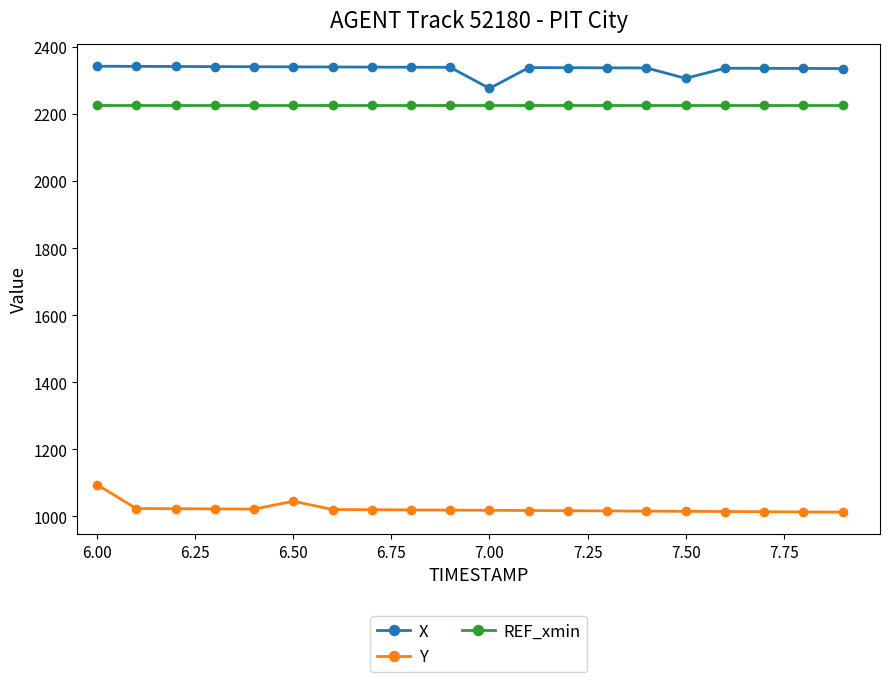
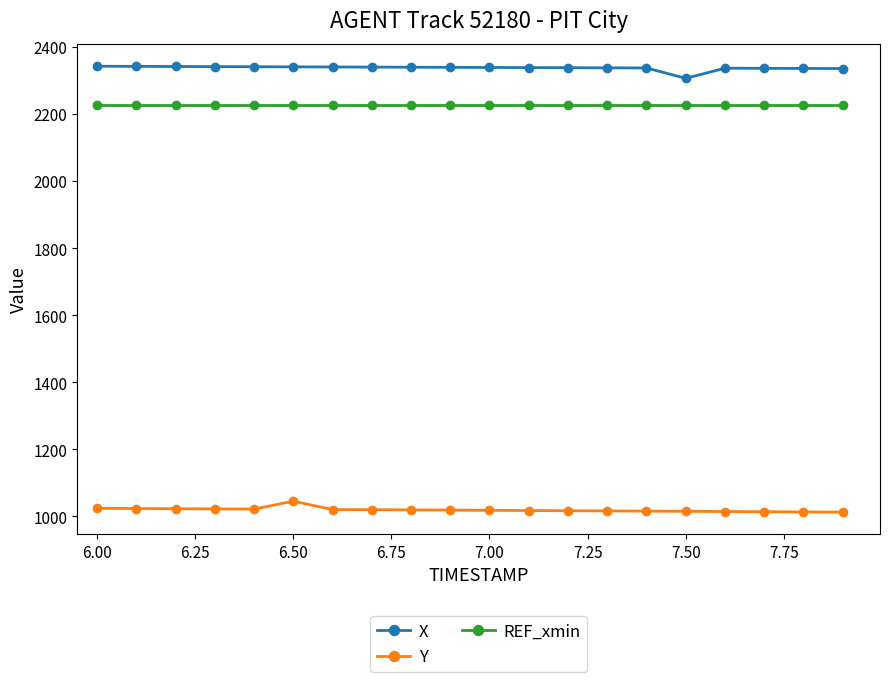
  {
    "X": {
      "6.00": 2340,
      "6.50": 2340,
-     "7.00": 2280,
+     "7.00": 2340,
      "7.50": 2310
    },
    "Y": {
-     "6.00": 1090,
+     "6.00": 1020,
      "6.50": 1050,
      "7.00": 1020,
      "7.50": 1020
    },
    "REF_xmin": {
      "6.00": 2230,
      "6.50": 2230,
      "7.00": 2230,
      "7.50": 2230
    }
  }
